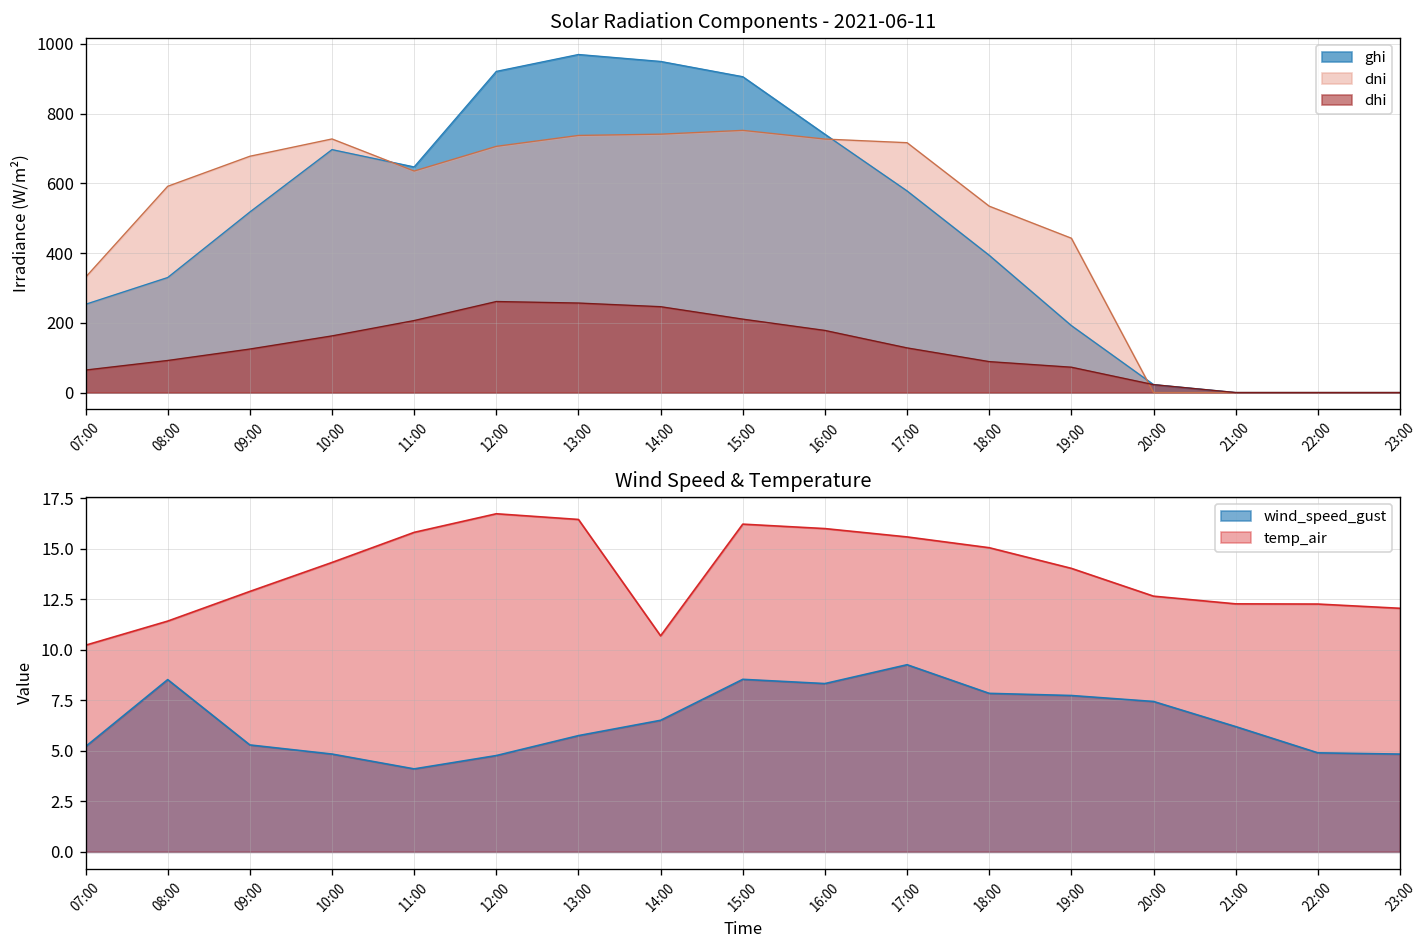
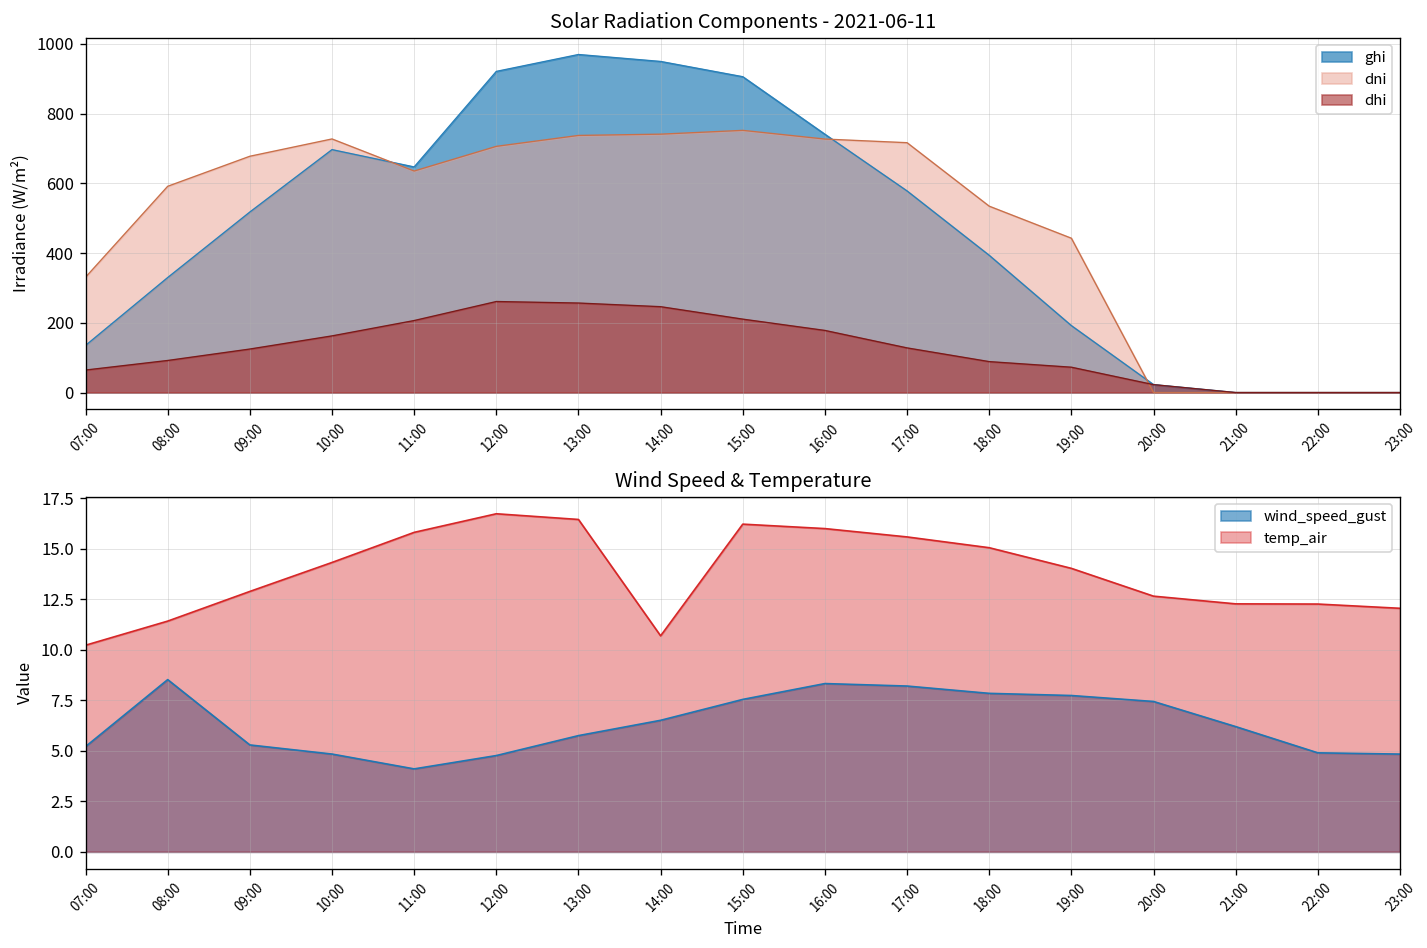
  {
    "Solar Radiation Components - 2021-06-11": {
      "ghi": {
-       "07:00": 250,
+       "07:00": 140,
        "08:00": 330,
        "09:00": 520,
        "10:00": 700,
        "11:00": 650,
        "12:00": 920,
        "13:00": 970,
        "14:00": 950,
        "15:00": 910,
        "16:00": 740,
        "17:00": 580,
        "18:00": 390,
        "19:00": 190
      },
      "dni": {
        "07:00": 330,
        "08:00": 590,
        "09:00": 680,
        "10:00": 730,
        "11:00": 640,
        "12:00": 710,
        "13:00": 740,
        "14:00": 740,
        "15:00": 750,
        "16:00": 730,
        "17:00": 720,
        "18:00": 530,
        "19:00": 440,
        "20:00": 0
      },
      "dhi": {
        "07:00": 60,
        "08:00": 90,
        "09:00": 120,
        "10:00": 160,
        "11:00": 210,
        "12:00": 260,
        "13:00": 260,
        "14:00": 250,
        "15:00": 210,
        "16:00": 180,
        "17:00": 130,
        "18:00": 90,
        "19:00": 70
      }
    },
    "Wind Speed & Temperature": {
      "wind_speed_gust": {
        "07:00": 5.2,
        "08:00": 8.5,
        "09:00": 5.3,
        "10:00": 4.8,
        "11:00": 4.1,
        "12:00": 4.8,
        "13:00": 5.8,
        "14:00": 6.5,
-       "15:00": 8.5,
+       "15:00": 7.5,
        "16:00": 8.3,
-       "17:00": 9.3,
+       "17:00": 8.2,
        "18:00": 7.8,
        "19:00": 7.7,
        "20:00": 7.4,
        "21:00": 6.2,
        "22:00": 4.9,
        "23:00": 4.8
      },
      "temp_air": {
        "07:00": 10.2,
        "08:00": 11.4,
        "09:00": 12.9,
        "10:00": 14.3,
        "11:00": 15.8,
        "12:00": 16.7,
        "13:00": 16.4,
        "14:00": 10.7,
        "15:00": 16.2,
        "16:00": 16.0,
        "17:00": 15.6,
        "18:00": 15.1,
        "19:00": 14.0,
        "20:00": 12.7,
        "21:00": 12.3,
        "22:00": 12.3,
        "23:00": 12.1
      }
    }
  }
